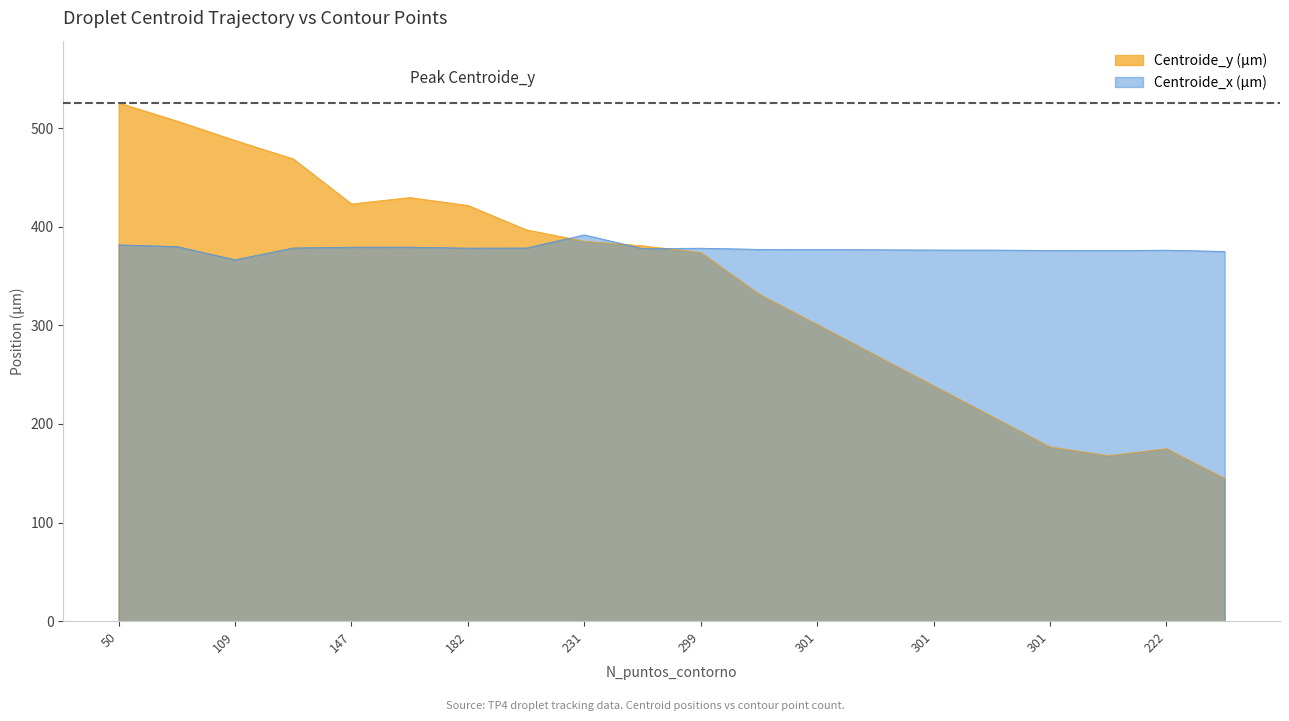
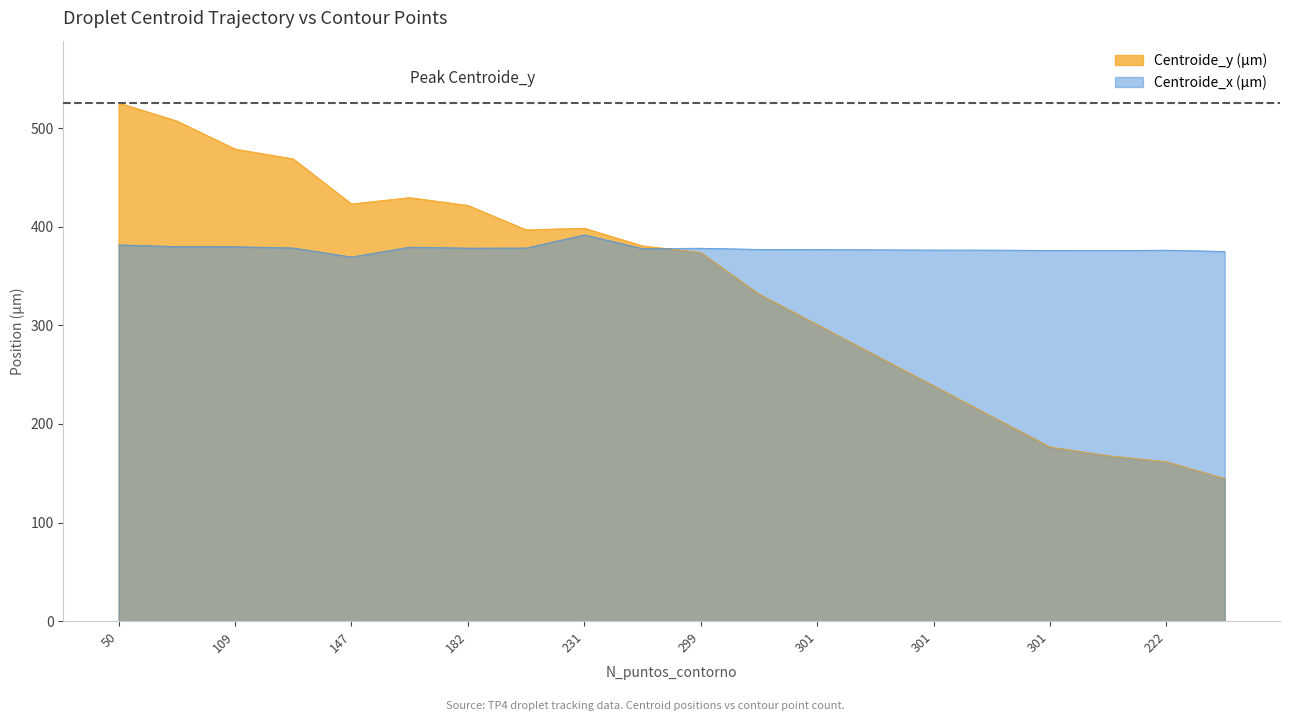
  {
    "Centroide_y (µm)": {
      "50": 530,
-     "109": 490,
+     "109": 480,
      "147": 420,
      "182": 420,
-     "231": 390,
+     "231": 400,
      "299": 370,
-     "222": 170
+     "222": 160
    },
    "Centroide_x (µm)": {
      "50": 380,
-     "109": 370,
-     "147": 380,
+     "109": 380,
+     "147": 370,
      "182": 380,
      "231": 390,
      "299": 380,
      "222": 380
    }
  }
